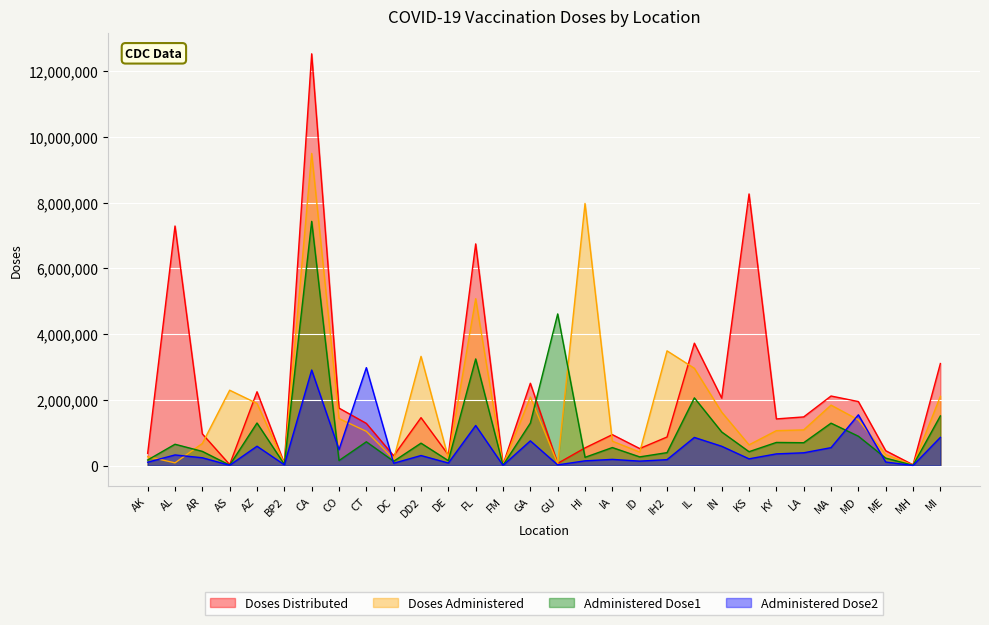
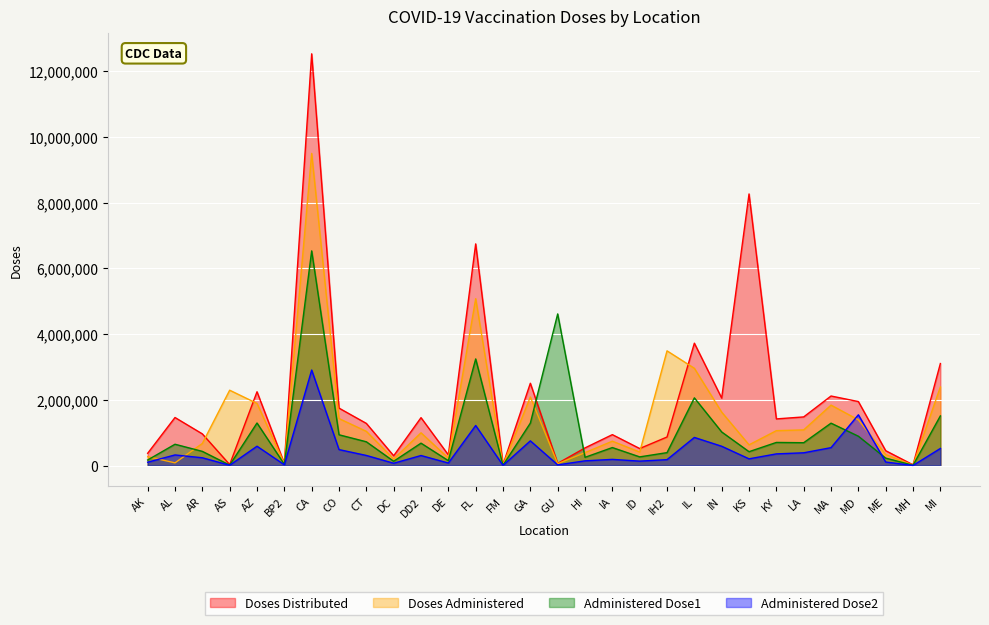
  {
    "Doses Distributed": {
      "AK": "400,000",
-     "AL": "7,300,000",
+     "AL": "1,500,000",
      "AR": "1,000,000",
      "AZ": "2,200,000",
      "CA": "12,500,000",
      "CO": "1,700,000",
      "CT": "1,300,000",
      "DC": "300,000",
      "DD2": "1,500,000",
      "DE": "300,000",
      "FL": "6,700,000",
      "GA": "2,500,000",
      "HI": "500,000",
      "IA": "900,000",
      "ID": "500,000",
      "IH2": "900,000",
      "IL": "3,700,000",
      "IN": "2,100,000",
      "KS": "8,300,000",
      "KY": "1,400,000",
      "LA": "1,500,000",
      "MA": "2,100,000",
      "MD": "1,900,000",
      "ME": "500,000",
      "MI": "3,100,000"
    },
    "Doses Administered": {
      "AK": "300,000",
      "AL": "100,000",
      "AR": "700,000",
      "AS": "2,300,000",
      "AZ": "1,900,000",
      "CA": "9,500,000",
      "CO": "1,400,000",
      "CT": "1,000,000",
-     "DD2": "3,300,000",
+     "DD2": "1,000,000",
      "FL": "5,100,000",
      "GA": "2,100,000",
-     "HI": "8,000,000",
+     "HI": "400,000",
      "IA": "700,000",
      "ID": "400,000",
      "IH2": "3,500,000",
      "IL": "3,000,000",
      "IN": "1,600,000",
      "KS": "600,000",
      "KY": "1,100,000",
      "LA": "1,100,000",
      "MA": "1,800,000",
      "MD": "1,400,000",
      "ME": "300,000",
-     "MI": "2,100,000"
+     "MI": "2,400,000"
    },
    "Administered Dose1": {
      "AL": "600,000",
      "AR": "400,000",
      "AZ": "1,300,000",
-     "CA": "7,400,000",
-     "CO": "200,000",
+     "CA": "6,500,000",
+     "CO": "900,000",
      "CT": "700,000",
      "DD2": "700,000",
      "FL": "3,200,000",
      "GA": "1,300,000",
      "GU": "4,600,000",
      "HI": "200,000",
      "IA": "500,000",
      "ID": "300,000",
      "IH2": "400,000",
      "IL": "2,100,000",
      "IN": "1,000,000",
      "KS": "400,000",
      "KY": "700,000",
      "LA": "700,000",
      "MA": "1,300,000",
      "MD": "900,000",
      "ME": "200,000",
      "MI": "1,500,000"
    },
    "Administered Dose2": {
      "AL": "300,000",
      "AR": "200,000",
      "AZ": "600,000",
      "CA": "2,900,000",
      "CO": "500,000",
-     "CT": "3,000,000",
+     "CT": "300,000",
      "DD2": "300,000",
      "FL": "1,200,000",
      "GA": "800,000",
      "HI": "100,000",
      "IA": "200,000",
      "ID": "100,000",
      "IH2": "200,000",
      "IL": "900,000",
      "IN": "600,000",
      "KS": "200,000",
      "KY": "400,000",
      "LA": "400,000",
      "MA": "500,000",
      "MD": "1,500,000",
      "ME": "100,000",
-     "MI": "900,000"
+     "MI": "500,000"
    }
  }
